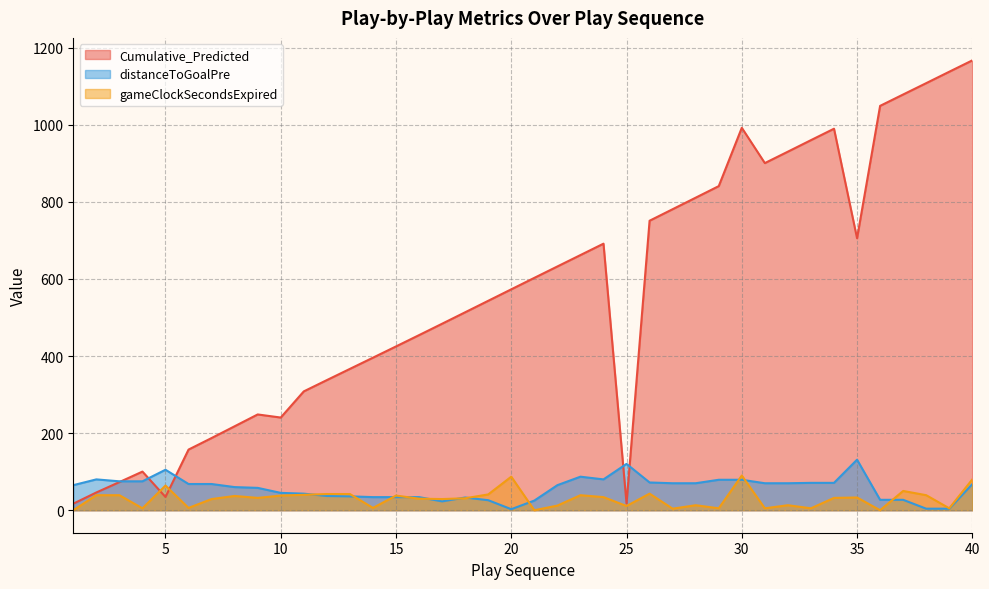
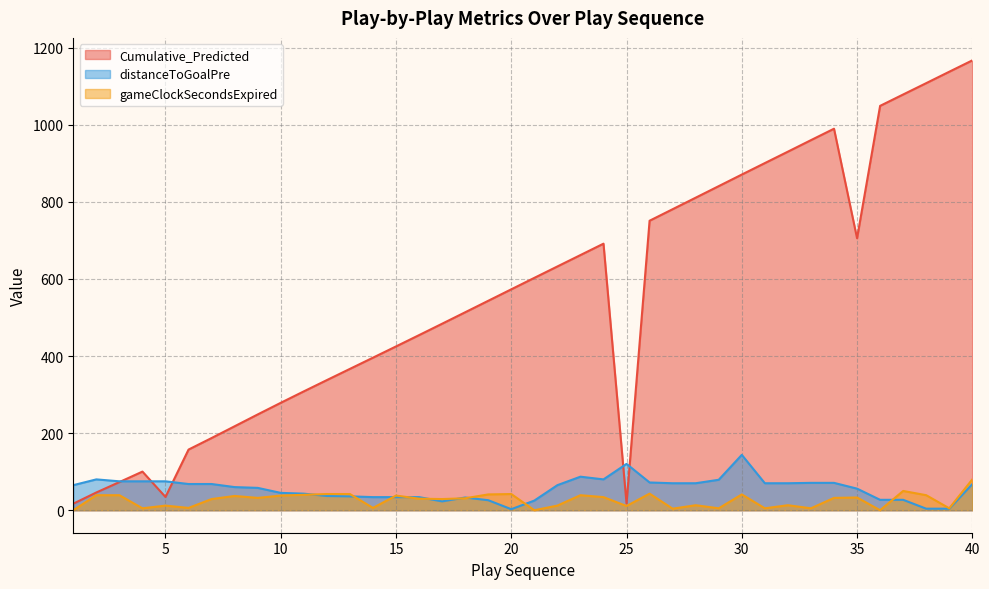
  {
    "Cumulative_Predicted": {
      "5": 30,
-     "10": 240,
+     "10": 280,
      "15": 420,
      "20": 570,
-     "30": 990,
+     "30": 870,
      "35": 710,
      "40": 1170
    },
    "distanceToGoalPre": {
-     "5": 110,
+     "5": 80,
      "10": 50,
      "20": 0,
      "25": 120,
-     "30": 80,
-     "35": 130,
+     "30": 140,
+     "35": 60,
      "40": 70
    },
    "gameClockSecondsExpired": {
-     "5": 60,
+     "5": 10,
      "10": 40,
-     "20": 90,
-     "30": 90,
+     "20": 40,
+     "30": 40,
      "35": 30,
      "40": 80
    }
  }
